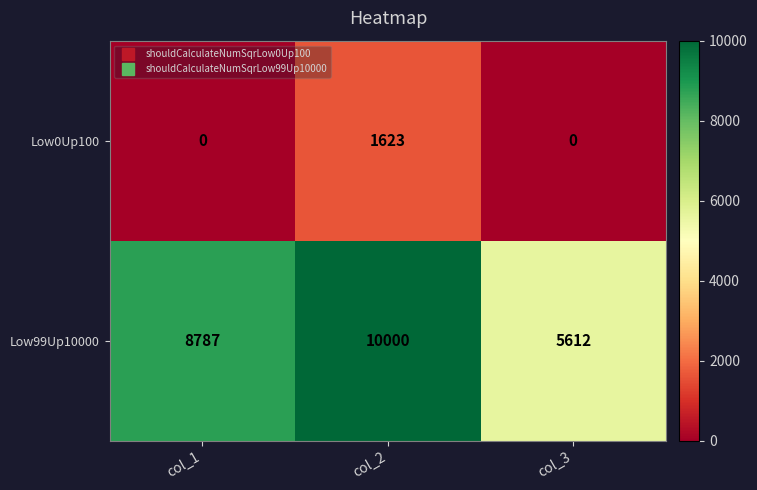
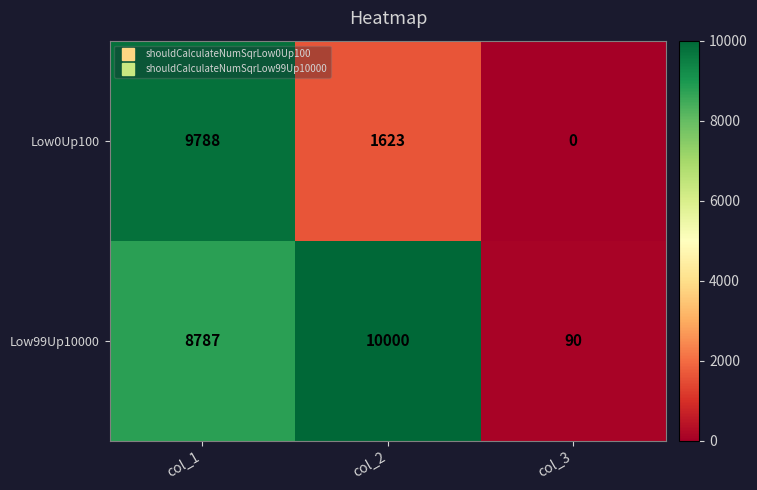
  {
    "Low0Up100": {
-     "col_1": 0,
+     "col_1": 9788,
      "col_2": 1623,
      "col_3": 0
    },
    "Low99Up10000": {
      "col_1": 8787,
      "col_2": 10000,
-     "col_3": 5612
+     "col_3": 90
    }
  }
